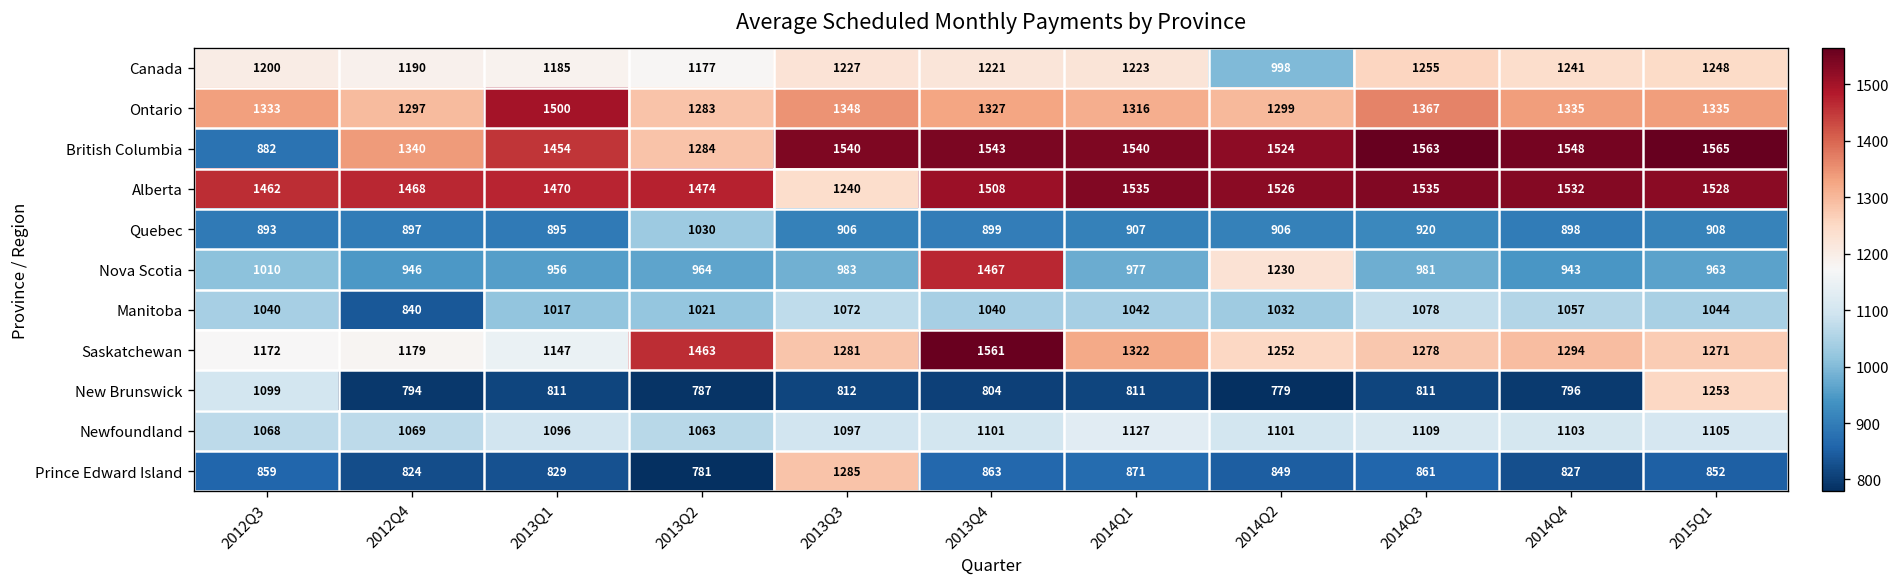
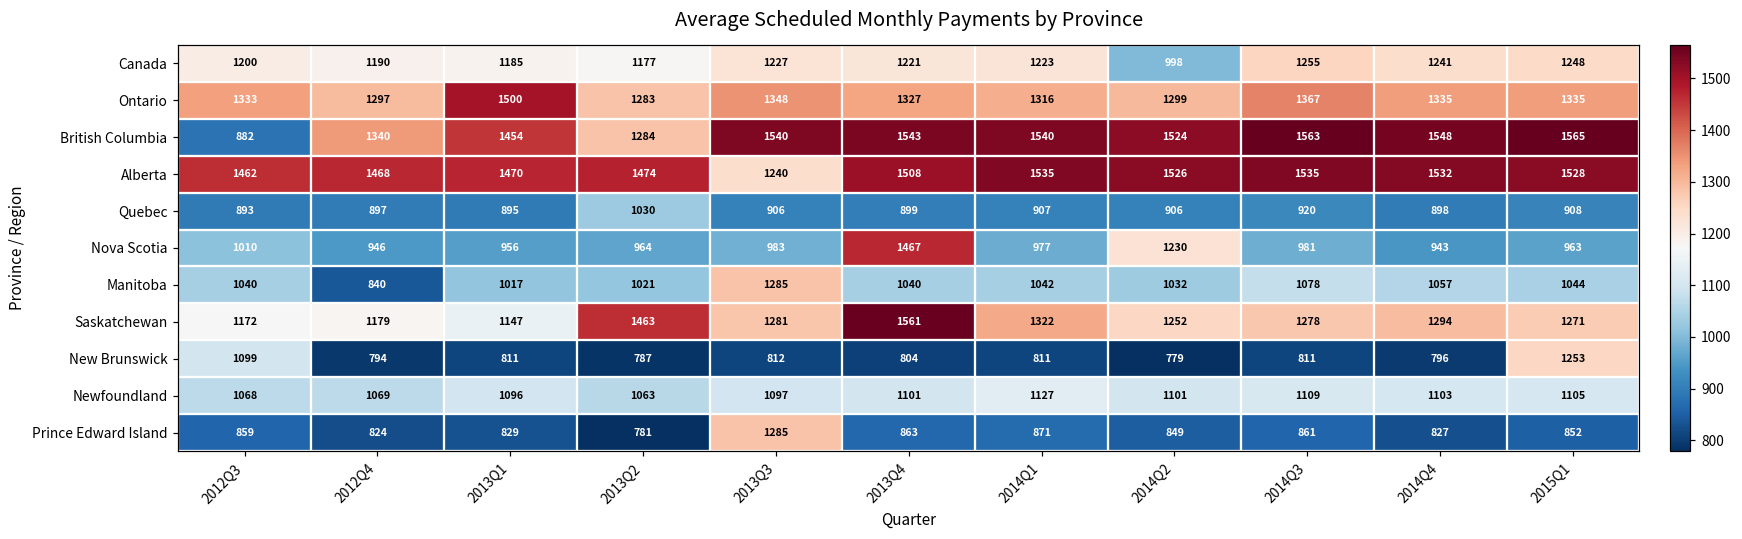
  {
    "Canada": {
      "2012Q3": 1200,
      "2012Q4": 1190,
      "2013Q1": 1185,
      "2013Q2": 1177,
      "2013Q3": 1227,
      "2013Q4": 1221,
      "2014Q1": 1223,
      "2014Q2": 998,
      "2014Q3": 1255,
      "2014Q4": 1241,
      "2015Q1": 1248
    },
    "Ontario": {
      "2012Q3": 1333,
      "2012Q4": 1297,
      "2013Q1": 1500,
      "2013Q2": 1283,
      "2013Q3": 1348,
      "2013Q4": 1327,
      "2014Q1": 1316,
      "2014Q2": 1299,
      "2014Q3": 1367,
      "2014Q4": 1335,
      "2015Q1": 1335
    },
    "British Columbia": {
      "2012Q3": 882,
      "2012Q4": 1340,
      "2013Q1": 1454,
      "2013Q2": 1284,
      "2013Q3": 1540,
      "2013Q4": 1543,
      "2014Q1": 1540,
      "2014Q2": 1524,
      "2014Q3": 1563,
      "2014Q4": 1548,
      "2015Q1": 1565
    },
    "Alberta": {
      "2012Q3": 1462,
      "2012Q4": 1468,
      "2013Q1": 1470,
      "2013Q2": 1474,
      "2013Q3": 1240,
      "2013Q4": 1508,
      "2014Q1": 1535,
      "2014Q2": 1526,
      "2014Q3": 1535,
      "2014Q4": 1532,
      "2015Q1": 1528
    },
    "Quebec": {
      "2012Q3": 893,
      "2012Q4": 897,
      "2013Q1": 895,
      "2013Q2": 1030,
      "2013Q3": 906,
      "2013Q4": 899,
      "2014Q1": 907,
      "2014Q2": 906,
      "2014Q3": 920,
      "2014Q4": 898,
      "2015Q1": 908
    },
    "Nova Scotia": {
      "2012Q3": 1010,
      "2012Q4": 946,
      "2013Q1": 956,
      "2013Q2": 964,
      "2013Q3": 983,
      "2013Q4": 1467,
      "2014Q1": 977,
      "2014Q2": 1230,
      "2014Q3": 981,
      "2014Q4": 943,
      "2015Q1": 963
    },
    "Manitoba": {
      "2012Q3": 1040,
      "2012Q4": 840,
      "2013Q1": 1017,
      "2013Q2": 1021,
-     "2013Q3": 1072,
+     "2013Q3": 1285,
      "2013Q4": 1040,
      "2014Q1": 1042,
      "2014Q2": 1032,
      "2014Q3": 1078,
      "2014Q4": 1057,
      "2015Q1": 1044
    },
    "Saskatchewan": {
      "2012Q3": 1172,
      "2012Q4": 1179,
      "2013Q1": 1147,
      "2013Q2": 1463,
      "2013Q3": 1281,
      "2013Q4": 1561,
      "2014Q1": 1322,
      "2014Q2": 1252,
      "2014Q3": 1278,
      "2014Q4": 1294,
      "2015Q1": 1271
    },
    "New Brunswick": {
      "2012Q3": 1099,
      "2012Q4": 794,
      "2013Q1": 811,
      "2013Q2": 787,
      "2013Q3": 812,
      "2013Q4": 804,
      "2014Q1": 811,
      "2014Q2": 779,
      "2014Q3": 811,
      "2014Q4": 796,
      "2015Q1": 1253
    },
    "Newfoundland": {
      "2012Q3": 1068,
      "2012Q4": 1069,
      "2013Q1": 1096,
      "2013Q2": 1063,
      "2013Q3": 1097,
      "2013Q4": 1101,
      "2014Q1": 1127,
      "2014Q2": 1101,
      "2014Q3": 1109,
      "2014Q4": 1103,
      "2015Q1": 1105
    },
    "Prince Edward Island": {
      "2012Q3": 859,
      "2012Q4": 824,
      "2013Q1": 829,
      "2013Q2": 781,
      "2013Q3": 1285,
      "2013Q4": 863,
      "2014Q1": 871,
      "2014Q2": 849,
      "2014Q3": 861,
      "2014Q4": 827,
      "2015Q1": 852
    }
  }
